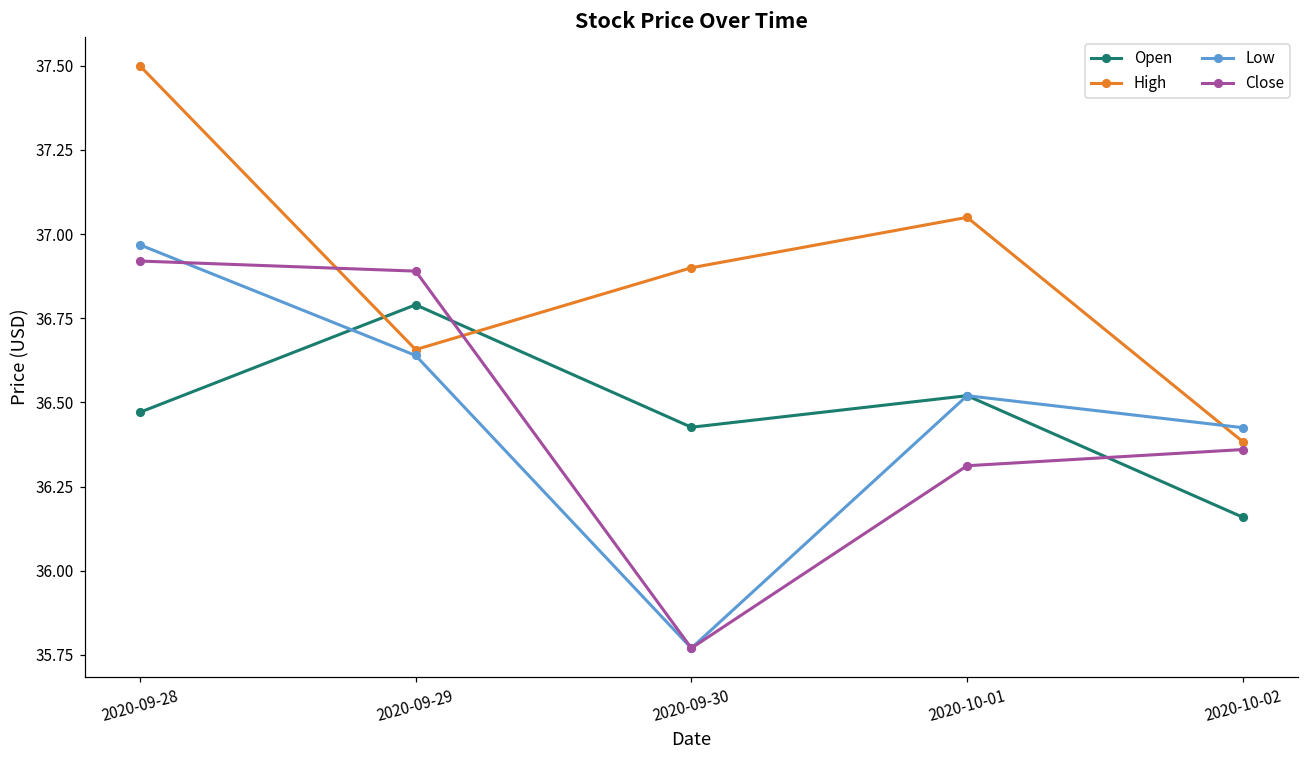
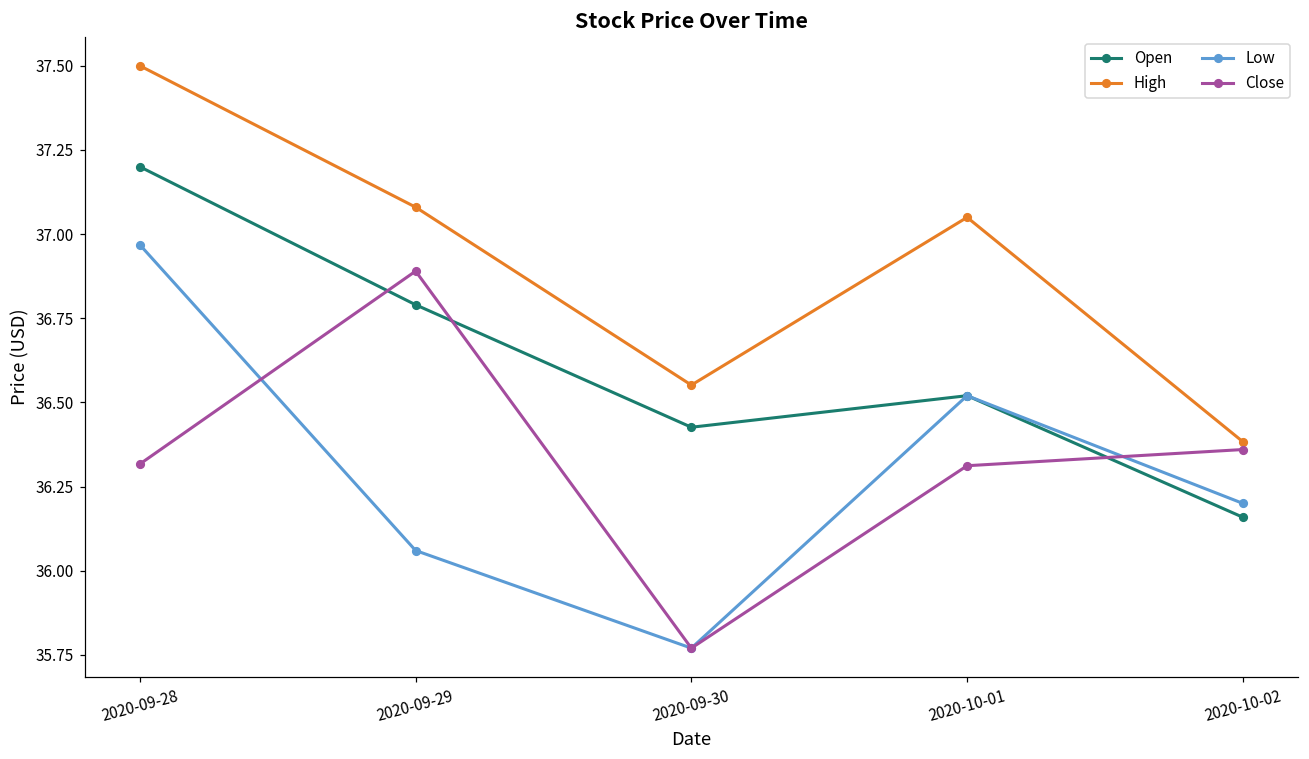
  {
    "Open": {
-     "2020-09-28": 36.47,
+     "2020-09-28": 37.20,
      "2020-09-29": 36.79,
      "2020-09-30": 36.43,
      "2020-10-02": 36.16
    },
    "High": {
      "2020-09-28": 37.50,
-     "2020-09-29": 36.66,
-     "2020-09-30": 36.90,
+     "2020-09-29": 37.08,
+     "2020-09-30": 36.55,
      "2020-10-01": 37.05,
      "2020-10-02": 36.38
    },
    "Low": {
      "2020-09-28": 36.97,
-     "2020-09-29": 36.64,
-     "2020-10-02": 36.42
+     "2020-09-29": 36.06,
+     "2020-10-02": 36.20
    },
    "Close": {
-     "2020-09-28": 36.92,
+     "2020-09-28": 36.32,
      "2020-09-29": 36.89,
      "2020-10-01": 36.31,
      "2020-10-02": 36.36
    }
  }
